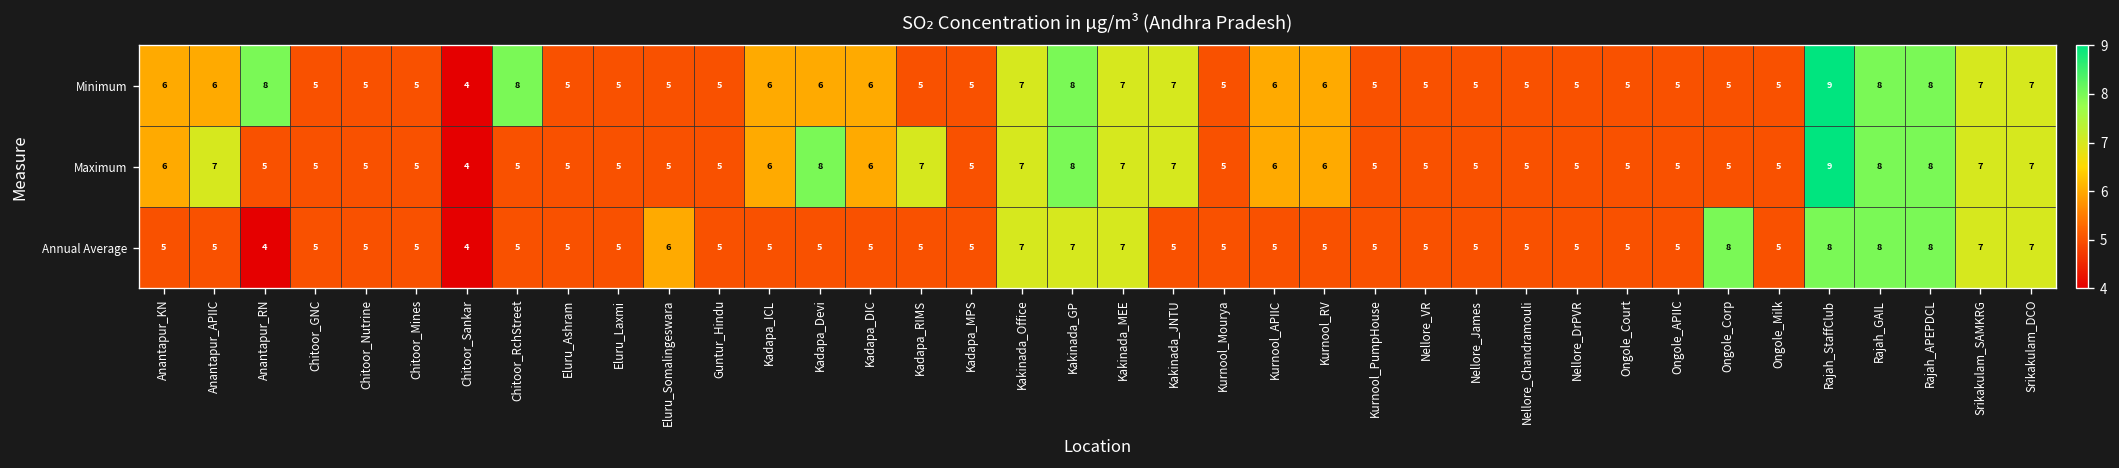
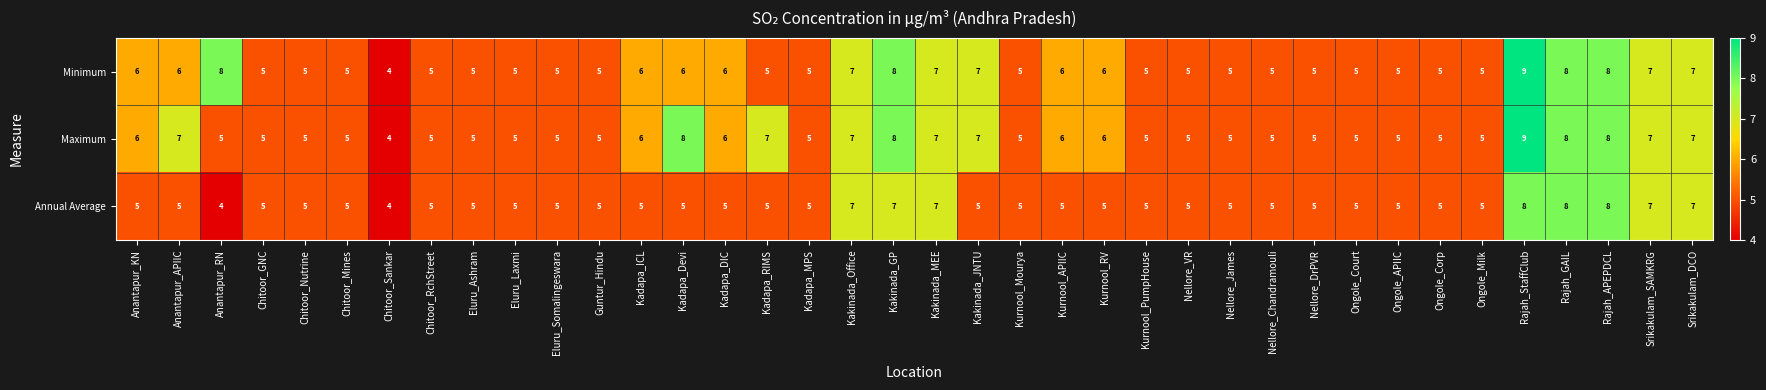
  {
    "Minimum": {
      "Anantapur_KN": 6,
      "Anantapur_APIIC": 6,
      "Anantapur_RN": 8,
      "Chitoor_GNC": 5,
      "Chitoor_Nutrine": 5,
      "Chitoor_Mines": 5,
      "Chitoor_Sankar": 4,
-     "Chitoor_RchStreet": 8,
+     "Chitoor_RchStreet": 5,
      "Eluru_Ashram": 5,
      "Eluru_Laxmi": 5,
      "Eluru_Somalingeswara": 5,
      "Guntur_Hindu": 5,
      "Kadapa_ICL": 6,
      "Kadapa_Devi": 6,
      "Kadapa_DIC": 6,
      "Kadapa_RIMS": 5,
      "Kadapa_MPS": 5,
      "Kakinada_Office": 7,
      "Kakinada_GP": 8,
      "Kakinada_MEE": 7,
      "Kakinada_JNTU": 7,
      "Kurnool_Mourya": 5,
      "Kurnool_APIIC": 6,
      "Kurnool_RV": 6,
      "Kurnool_PumpHouse": 5,
      "Nellore_VR": 5,
      "Nellore_James": 5,
      "Nellore_Chandramouli": 5,
      "Nellore_DrPVR": 5,
      "Ongole_Court": 5,
      "Ongole_APIIC": 5,
      "Ongole_Corp": 5,
      "Ongole_Milk": 5,
      "Rajah_StaffClub": 9,
      "Rajah_GAIL": 8,
      "Rajah_APEPDCL": 8,
      "Srikakulam_SAMKRG": 7,
      "Srikakulam_DCO": 7
    },
    "Maximum": {
      "Anantapur_KN": 6,
      "Anantapur_APIIC": 7,
      "Anantapur_RN": 5,
      "Chitoor_GNC": 5,
      "Chitoor_Nutrine": 5,
      "Chitoor_Mines": 5,
      "Chitoor_Sankar": 4,
      "Chitoor_RchStreet": 5,
      "Eluru_Ashram": 5,
      "Eluru_Laxmi": 5,
      "Eluru_Somalingeswara": 5,
      "Guntur_Hindu": 5,
      "Kadapa_ICL": 6,
      "Kadapa_Devi": 8,
      "Kadapa_DIC": 6,
      "Kadapa_RIMS": 7,
      "Kadapa_MPS": 5,
      "Kakinada_Office": 7,
      "Kakinada_GP": 8,
      "Kakinada_MEE": 7,
      "Kakinada_JNTU": 7,
      "Kurnool_Mourya": 5,
      "Kurnool_APIIC": 6,
      "Kurnool_RV": 6,
      "Kurnool_PumpHouse": 5,
      "Nellore_VR": 5,
      "Nellore_James": 5,
      "Nellore_Chandramouli": 5,
      "Nellore_DrPVR": 5,
      "Ongole_Court": 5,
      "Ongole_APIIC": 5,
      "Ongole_Corp": 5,
      "Ongole_Milk": 5,
      "Rajah_StaffClub": 9,
      "Rajah_GAIL": 8,
      "Rajah_APEPDCL": 8,
      "Srikakulam_SAMKRG": 7,
      "Srikakulam_DCO": 7
    },
    "Annual Average": {
      "Anantapur_KN": 5,
      "Anantapur_APIIC": 5,
      "Anantapur_RN": 4,
      "Chitoor_GNC": 5,
      "Chitoor_Nutrine": 5,
      "Chitoor_Mines": 5,
      "Chitoor_Sankar": 4,
      "Chitoor_RchStreet": 5,
      "Eluru_Ashram": 5,
      "Eluru_Laxmi": 5,
-     "Eluru_Somalingeswara": 6,
+     "Eluru_Somalingeswara": 5,
      "Guntur_Hindu": 5,
      "Kadapa_ICL": 5,
      "Kadapa_Devi": 5,
      "Kadapa_DIC": 5,
      "Kadapa_RIMS": 5,
      "Kadapa_MPS": 5,
      "Kakinada_Office": 7,
      "Kakinada_GP": 7,
      "Kakinada_MEE": 7,
      "Kakinada_JNTU": 5,
      "Kurnool_Mourya": 5,
      "Kurnool_APIIC": 5,
      "Kurnool_RV": 5,
      "Kurnool_PumpHouse": 5,
      "Nellore_VR": 5,
      "Nellore_James": 5,
      "Nellore_Chandramouli": 5,
      "Nellore_DrPVR": 5,
      "Ongole_Court": 5,
      "Ongole_APIIC": 5,
-     "Ongole_Corp": 8,
+     "Ongole_Corp": 5,
      "Ongole_Milk": 5,
      "Rajah_StaffClub": 8,
      "Rajah_GAIL": 8,
      "Rajah_APEPDCL": 8,
      "Srikakulam_SAMKRG": 7,
      "Srikakulam_DCO": 7
    }
  }
